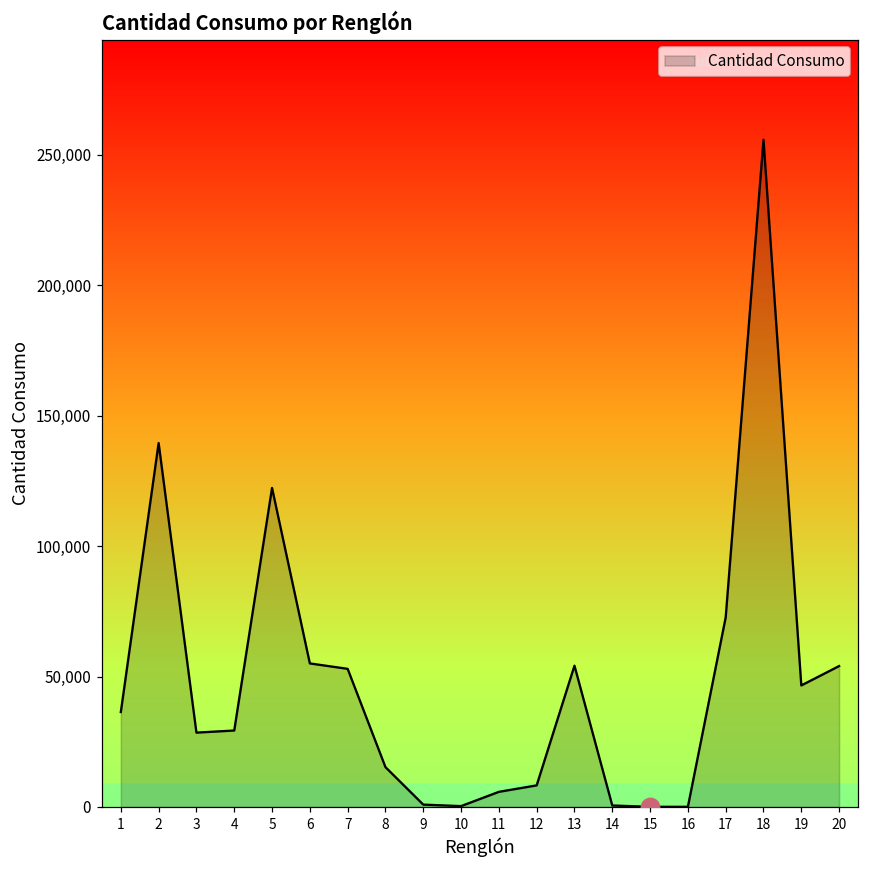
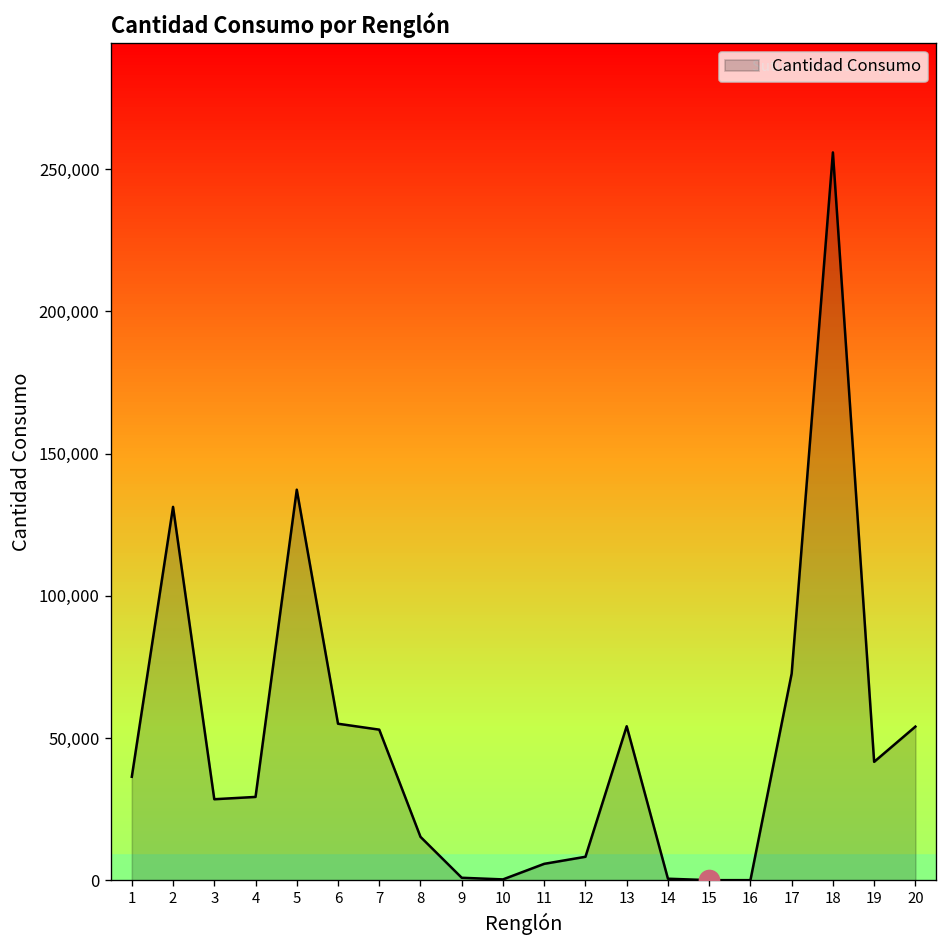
  {
    "Cantidad Consumo": {
      "1": "36,000",
-     "2": "140,000",
+     "2": "131,000",
      "3": "29,000",
      "4": "29,000",
-     "5": "122,000",
+     "5": "137,000",
      "6": "55,000",
      "7": "53,000",
      "8": "15,000",
      "13": "54,000",
      "17": "73,000",
      "18": "256,000",
-     "19": "47,000",
+     "19": "42,000",
      "20": "54,000"
    }
  }
